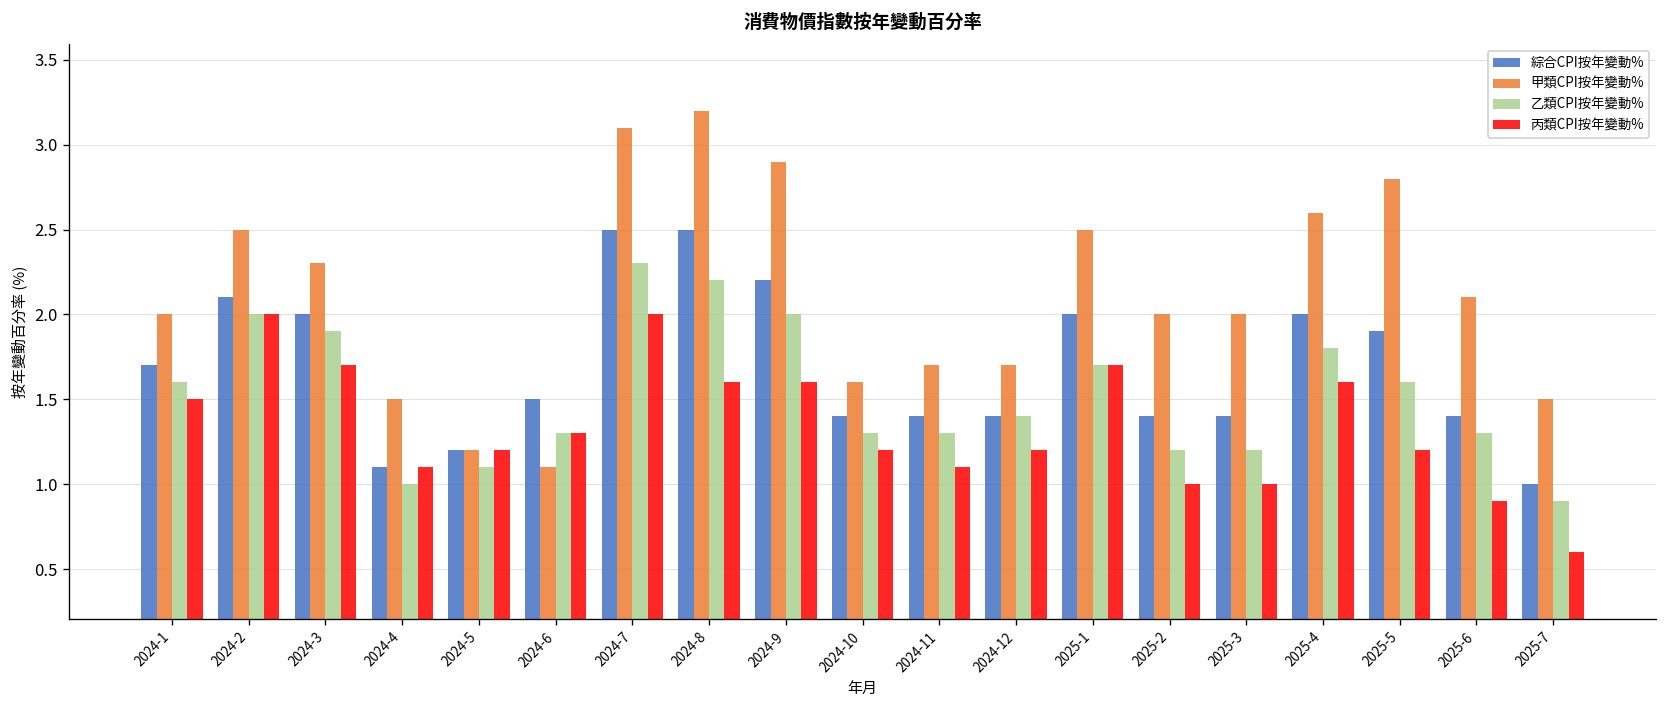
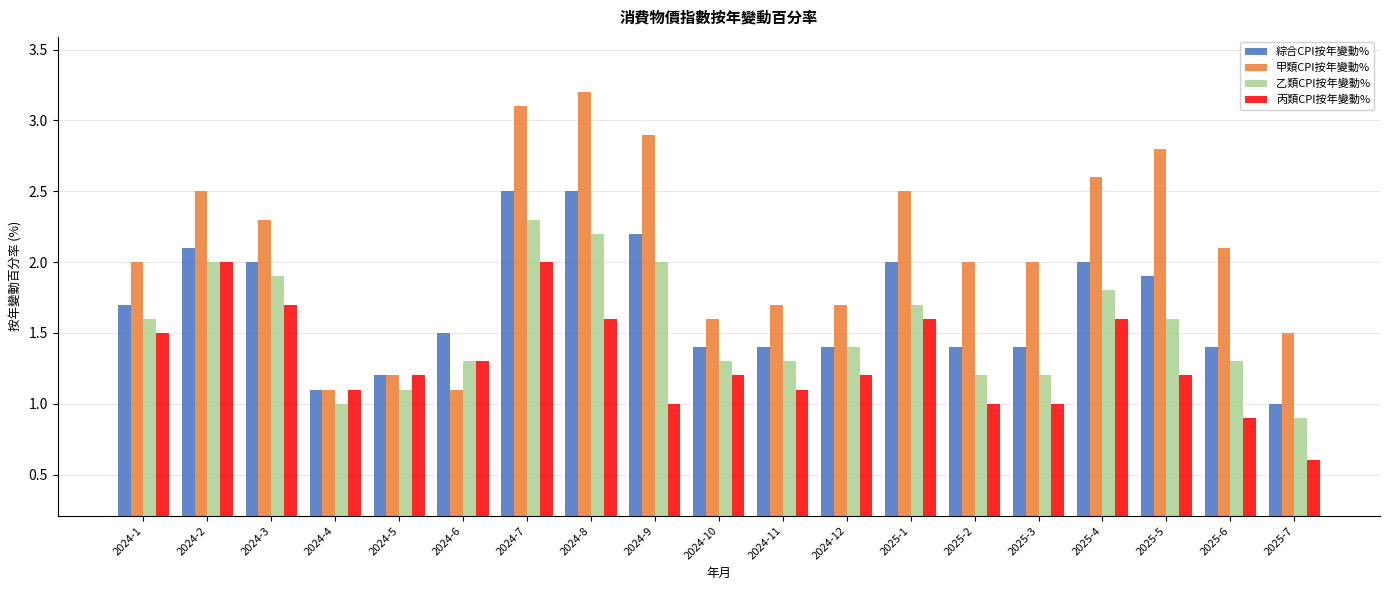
  {
    "綜合CPI按年變動%": {
      "2024-1": 1.7,
      "2024-2": 2.1,
      "2024-3": 2.0,
      "2024-4": 1.1,
      "2024-5": 1.2,
      "2024-6": 1.5,
      "2024-7": 2.5,
      "2024-8": 2.5,
      "2024-9": 2.2,
      "2024-10": 1.4,
      "2024-11": 1.4,
      "2024-12": 1.4,
      "2025-1": 2.0,
      "2025-2": 1.4,
      "2025-3": 1.4,
      "2025-4": 2.0,
      "2025-5": 1.9,
      "2025-6": 1.4,
      "2025-7": 1.0
    },
    "甲類CPI按年變動%": {
      "2024-1": 2.0,
      "2024-2": 2.5,
      "2024-3": 2.3,
-     "2024-4": 1.5,
+     "2024-4": 1.1,
      "2024-5": 1.2,
      "2024-6": 1.1,
      "2024-7": 3.1,
      "2024-8": 3.2,
      "2024-9": 2.9,
      "2024-10": 1.6,
      "2024-11": 1.7,
      "2024-12": 1.7,
      "2025-1": 2.5,
      "2025-2": 2.0,
      "2025-3": 2.0,
      "2025-4": 2.6,
      "2025-5": 2.8,
      "2025-6": 2.1,
      "2025-7": 1.5
    },
    "乙類CPI按年變動%": {
      "2024-1": 1.6,
      "2024-2": 2.0,
      "2024-3": 1.9,
      "2024-4": 1.0,
      "2024-5": 1.1,
      "2024-6": 1.3,
      "2024-7": 2.3,
      "2024-8": 2.2,
      "2024-9": 2.0,
      "2024-10": 1.3,
      "2024-11": 1.3,
      "2024-12": 1.4,
      "2025-1": 1.7,
      "2025-2": 1.2,
      "2025-3": 1.2,
      "2025-4": 1.8,
      "2025-5": 1.6,
      "2025-6": 1.3,
      "2025-7": 0.9
    },
    "丙類CPI按年變動%": {
      "2024-1": 1.5,
      "2024-2": 2.0,
      "2024-3": 1.7,
      "2024-4": 1.1,
      "2024-5": 1.2,
      "2024-6": 1.3,
      "2024-7": 2.0,
      "2024-8": 1.6,
-     "2024-9": 1.6,
+     "2024-9": 1.0,
      "2024-10": 1.2,
      "2024-11": 1.1,
      "2024-12": 1.2,
-     "2025-1": 1.7,
+     "2025-1": 1.6,
      "2025-2": 1.0,
      "2025-3": 1.0,
      "2025-4": 1.6,
      "2025-5": 1.2,
      "2025-6": 0.9,
      "2025-7": 0.6
    }
  }
